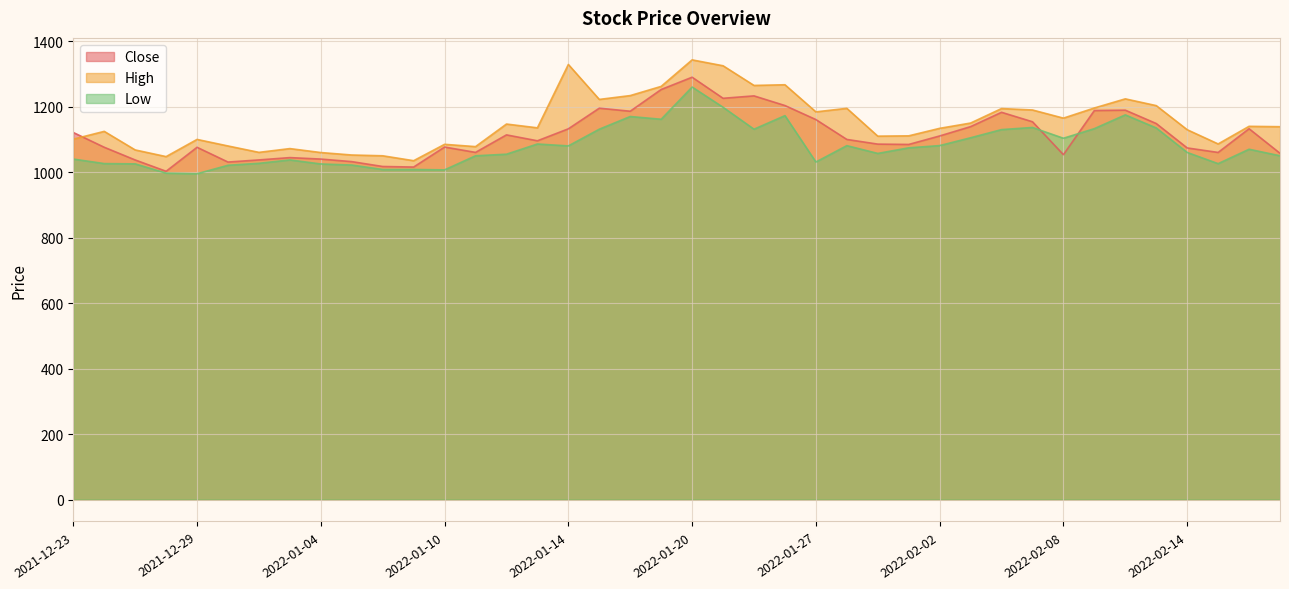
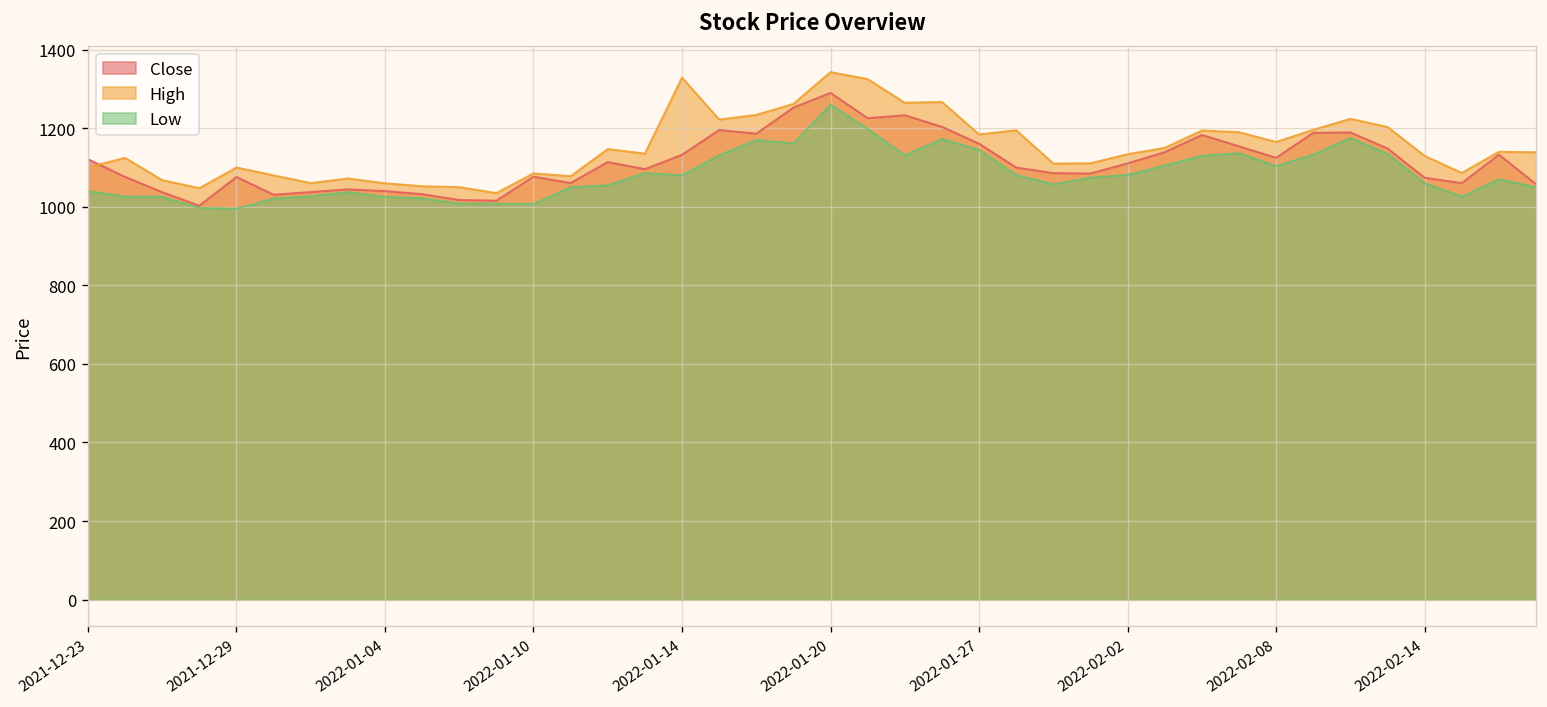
  {
    "Close": {
      "2021-12-23": 1120,
      "2021-12-29": 1080,
      "2022-01-04": 1040,
      "2022-01-10": 1080,
      "2022-01-14": 1130,
      "2022-01-20": 1290,
      "2022-01-27": 1160,
      "2022-02-02": 1110,
-     "2022-02-08": 1050,
+     "2022-02-08": 1120,
      "2022-02-14": 1070
    },
    "High": {
      "2021-12-23": 1100,
      "2021-12-29": 1100,
      "2022-01-04": 1060,
      "2022-01-10": 1090,
      "2022-01-14": 1330,
      "2022-01-20": 1340,
      "2022-01-27": 1180,
      "2022-02-02": 1130,
      "2022-02-08": 1170,
      "2022-02-14": 1130
    },
    "Low": {
      "2021-12-23": 1040,
      "2021-12-29": 1000,
      "2022-01-04": 1030,
      "2022-01-10": 1010,
      "2022-01-14": 1080,
      "2022-01-20": 1260,
-     "2022-01-27": 1030,
+     "2022-01-27": 1150,
      "2022-02-02": 1080,
      "2022-02-08": 1100,
      "2022-02-14": 1060
    }
  }
